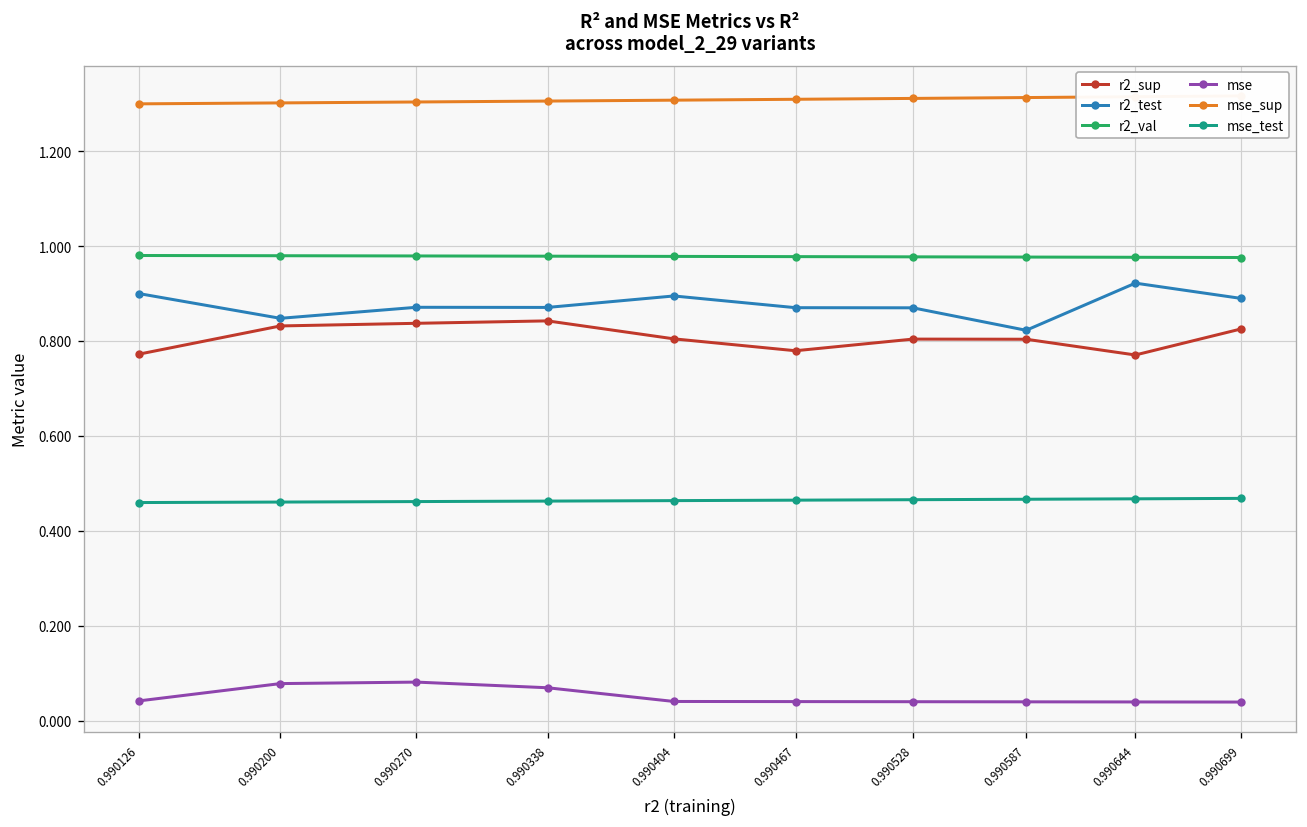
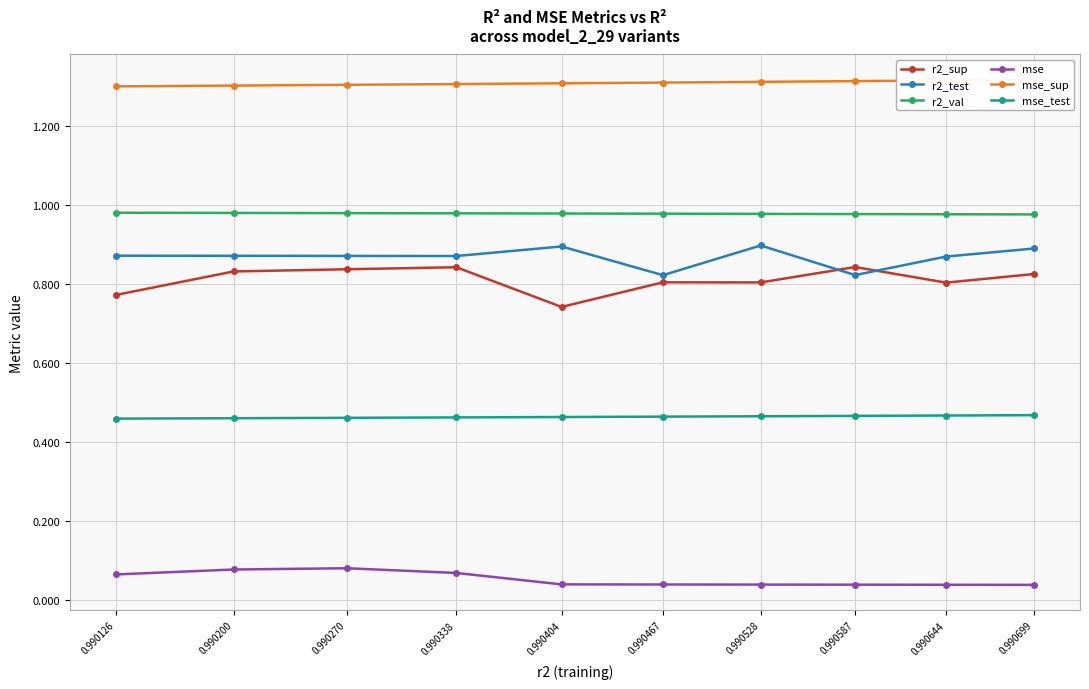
  {
    "r2_sup": {
      "0.990126": 0.77,
      "0.990200": 0.83,
      "0.990270": 0.84,
      "0.990338": 0.84,
-     "0.990404": 0.80,
-     "0.990467": 0.78,
+     "0.990404": 0.74,
+     "0.990467": 0.80,
      "0.990528": 0.80,
-     "0.990587": 0.80,
-     "0.990644": 0.77,
+     "0.990587": 0.84,
+     "0.990644": 0.80,
      "0.990699": 0.83
    },
    "r2_test": {
-     "0.990126": 0.90,
-     "0.990200": 0.85,
+     "0.990126": 0.87,
+     "0.990200": 0.87,
      "0.990270": 0.87,
      "0.990338": 0.87,
      "0.990404": 0.89,
-     "0.990467": 0.87,
-     "0.990528": 0.87,
+     "0.990467": 0.82,
+     "0.990528": 0.90,
      "0.990587": 0.82,
-     "0.990644": 0.92,
+     "0.990644": 0.87,
      "0.990699": 0.89
    },
    "mse": {
-     "0.990126": 0.04,
+     "0.990126": 0.07,
      "0.990200": 0.08,
      "0.990270": 0.08,
      "0.990338": 0.07,
      "0.990404": 0.04,
      "0.990467": 0.04,
      "0.990528": 0.04,
      "0.990587": 0.04,
      "0.990644": 0.04,
      "0.990699": 0.04
    },
    "mse_sup": {
      "0.990126": 1.30,
      "0.990200": 1.30,
      "0.990270": 1.30,
      "0.990338": 1.31,
      "0.990404": 1.31,
      "0.990467": 1.31,
      "0.990528": 1.31,
      "0.990587": 1.31
    }
  }
